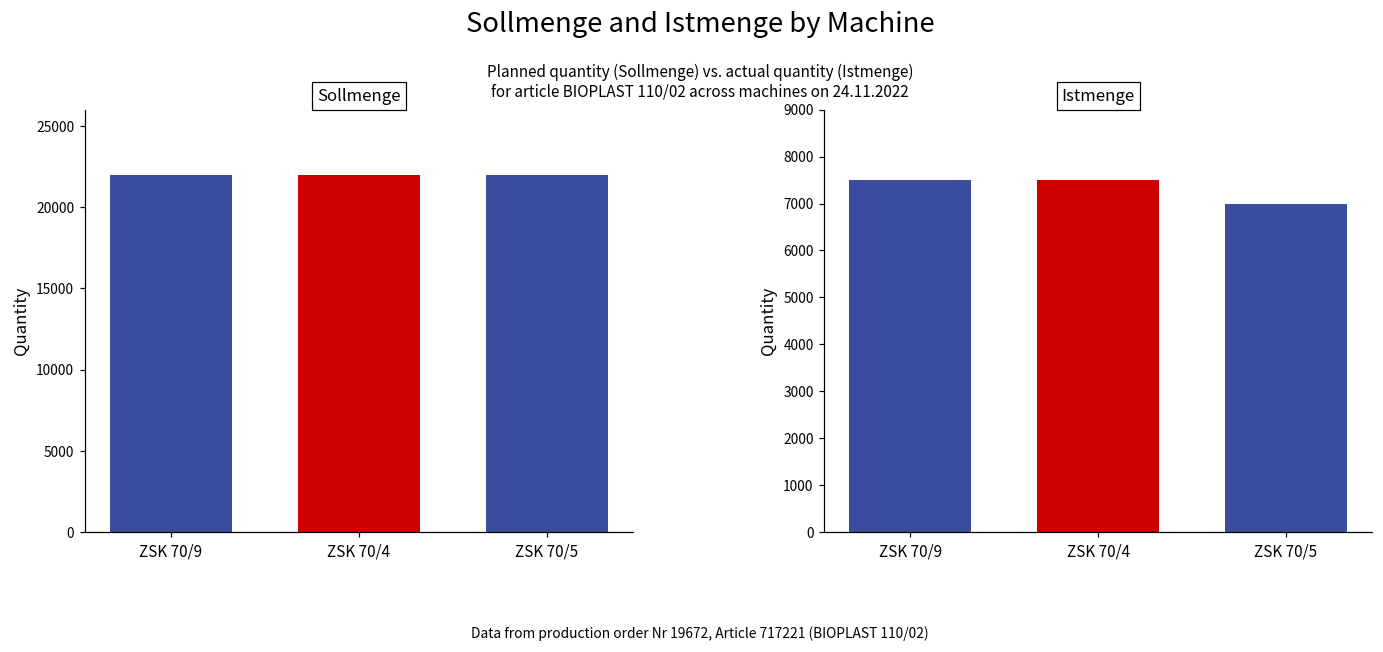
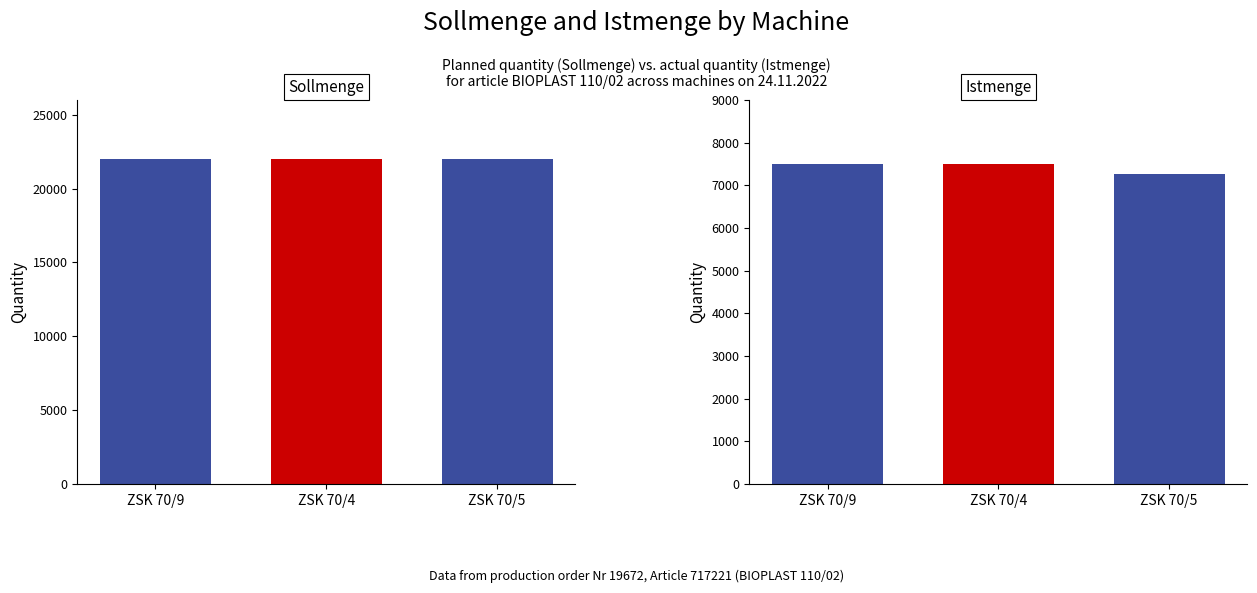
  {
    "Sollmenge": {
      "ZSK 70/9": 22000,
      "ZSK 70/4": 22000,
      "ZSK 70/5": 22000
    },
    "Istmenge": {
      "ZSK 70/9": 7500,
      "ZSK 70/4": 7500,
-     "ZSK 70/5": 7000
+     "ZSK 70/5": 7300
    }
  }
